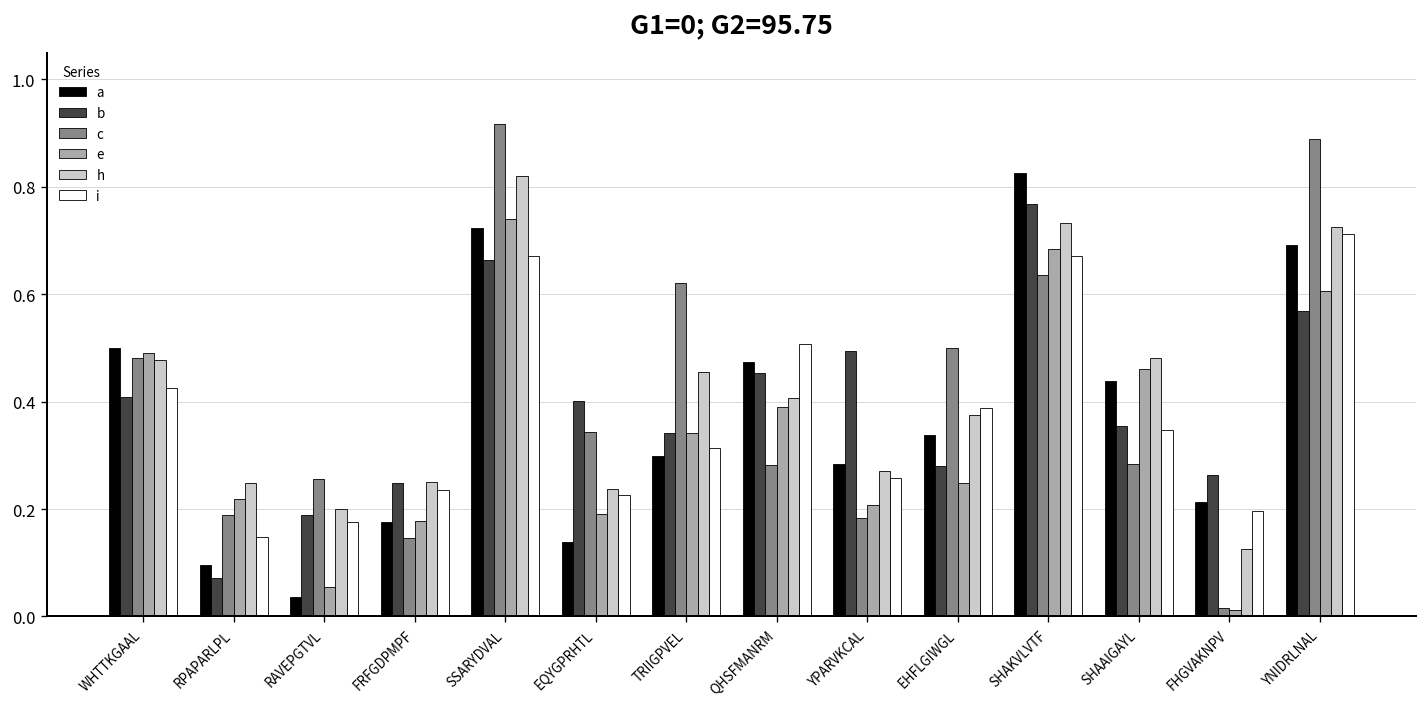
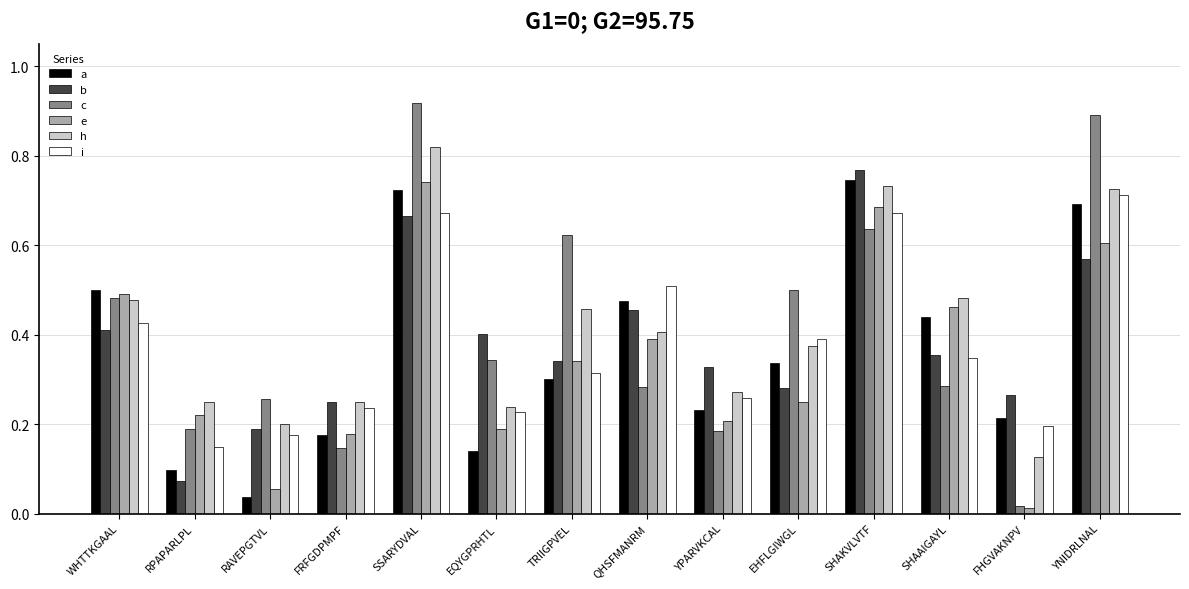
  {
    "a": {
      "WHTTKGAAL": 0.50,
      "RPAPARLPL": 0.10,
      "RAVEPGTVL": 0.04,
      "FRFGDPMPF": 0.18,
      "SSARYDVAL": 0.72,
      "EQYGPRHTL": 0.14,
      "TRIIGPVEL": 0.30,
      "QHSFMANRM": 0.47,
-     "YPARVKCAL": 0.28,
+     "YPARVKCAL": 0.23,
      "EHFLGIWGL": 0.34,
-     "SHAKVLVTF": 0.83,
+     "SHAKVLVTF": 0.75,
      "SHAAIGAYL": 0.44,
      "FHGVAKNPV": 0.21,
      "YNIDRLNAL": 0.69
    },
    "b": {
      "WHTTKGAAL": 0.41,
      "RPAPARLPL": 0.07,
      "RAVEPGTVL": 0.19,
      "FRFGDPMPF": 0.25,
      "SSARYDVAL": 0.66,
      "EQYGPRHTL": 0.40,
      "TRIIGPVEL": 0.34,
      "QHSFMANRM": 0.45,
-     "YPARVKCAL": 0.49,
+     "YPARVKCAL": 0.33,
      "EHFLGIWGL": 0.28,
      "SHAKVLVTF": 0.77,
      "SHAAIGAYL": 0.35,
      "FHGVAKNPV": 0.26,
      "YNIDRLNAL": 0.57
    },
    "i": {
      "WHTTKGAAL": 0.43,
      "RPAPARLPL": 0.15,
      "RAVEPGTVL": 0.18,
      "FRFGDPMPF": 0.24,
      "SSARYDVAL": 0.67,
      "EQYGPRHTL": 0.23,
      "TRIIGPVEL": 0.31,
      "QHSFMANRM": 0.51,
      "YPARVKCAL": 0.26,
      "EHFLGIWGL": 0.39,
      "SHAKVLVTF": 0.67,
      "SHAAIGAYL": 0.35,
      "FHGVAKNPV": 0.20,
      "YNIDRLNAL": 0.71
    }
  }
